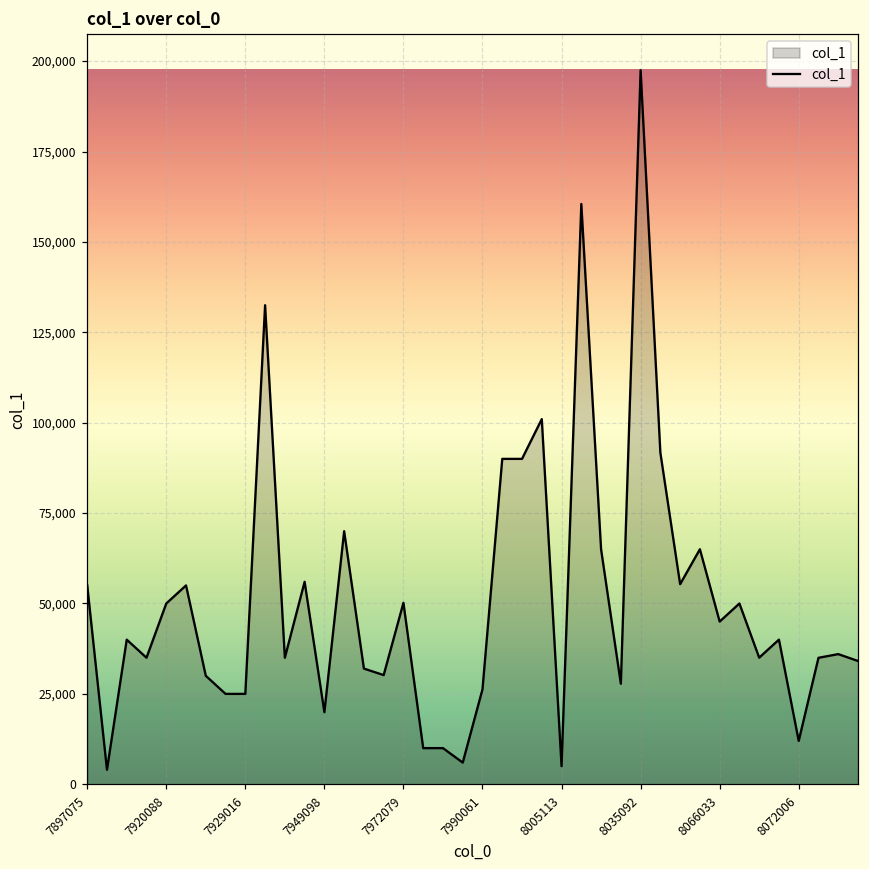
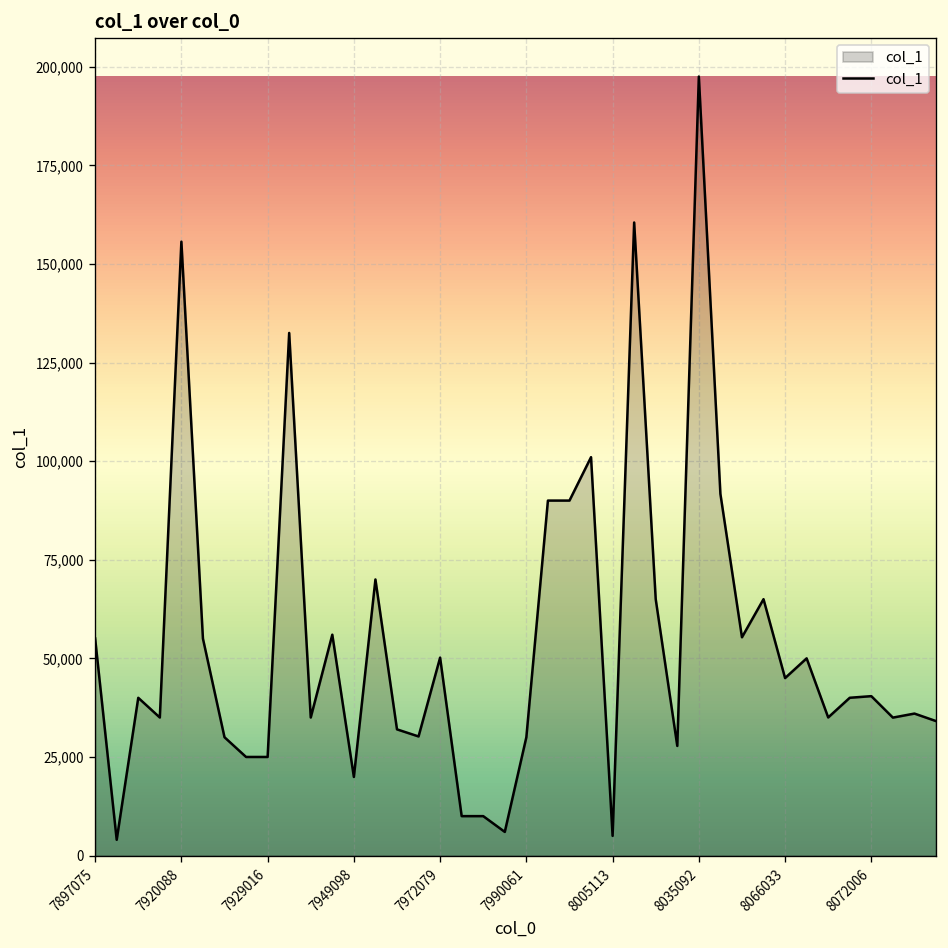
  {
    "7897075": "55,000",
-   "7920088": "50,000",
+   "7920088": "156,000",
    "7929016": "25,000",
    "7949098": "20,000",
    "7972079": "50,000",
-   "7990061": "26,000",
+   "7990061": "30,000",
    "8005113": "5,000",
    "8035092": "198,000",
    "8066033": "45,000",
-   "8072006": "12,000"
+   "8072006": "40,000"
  }
